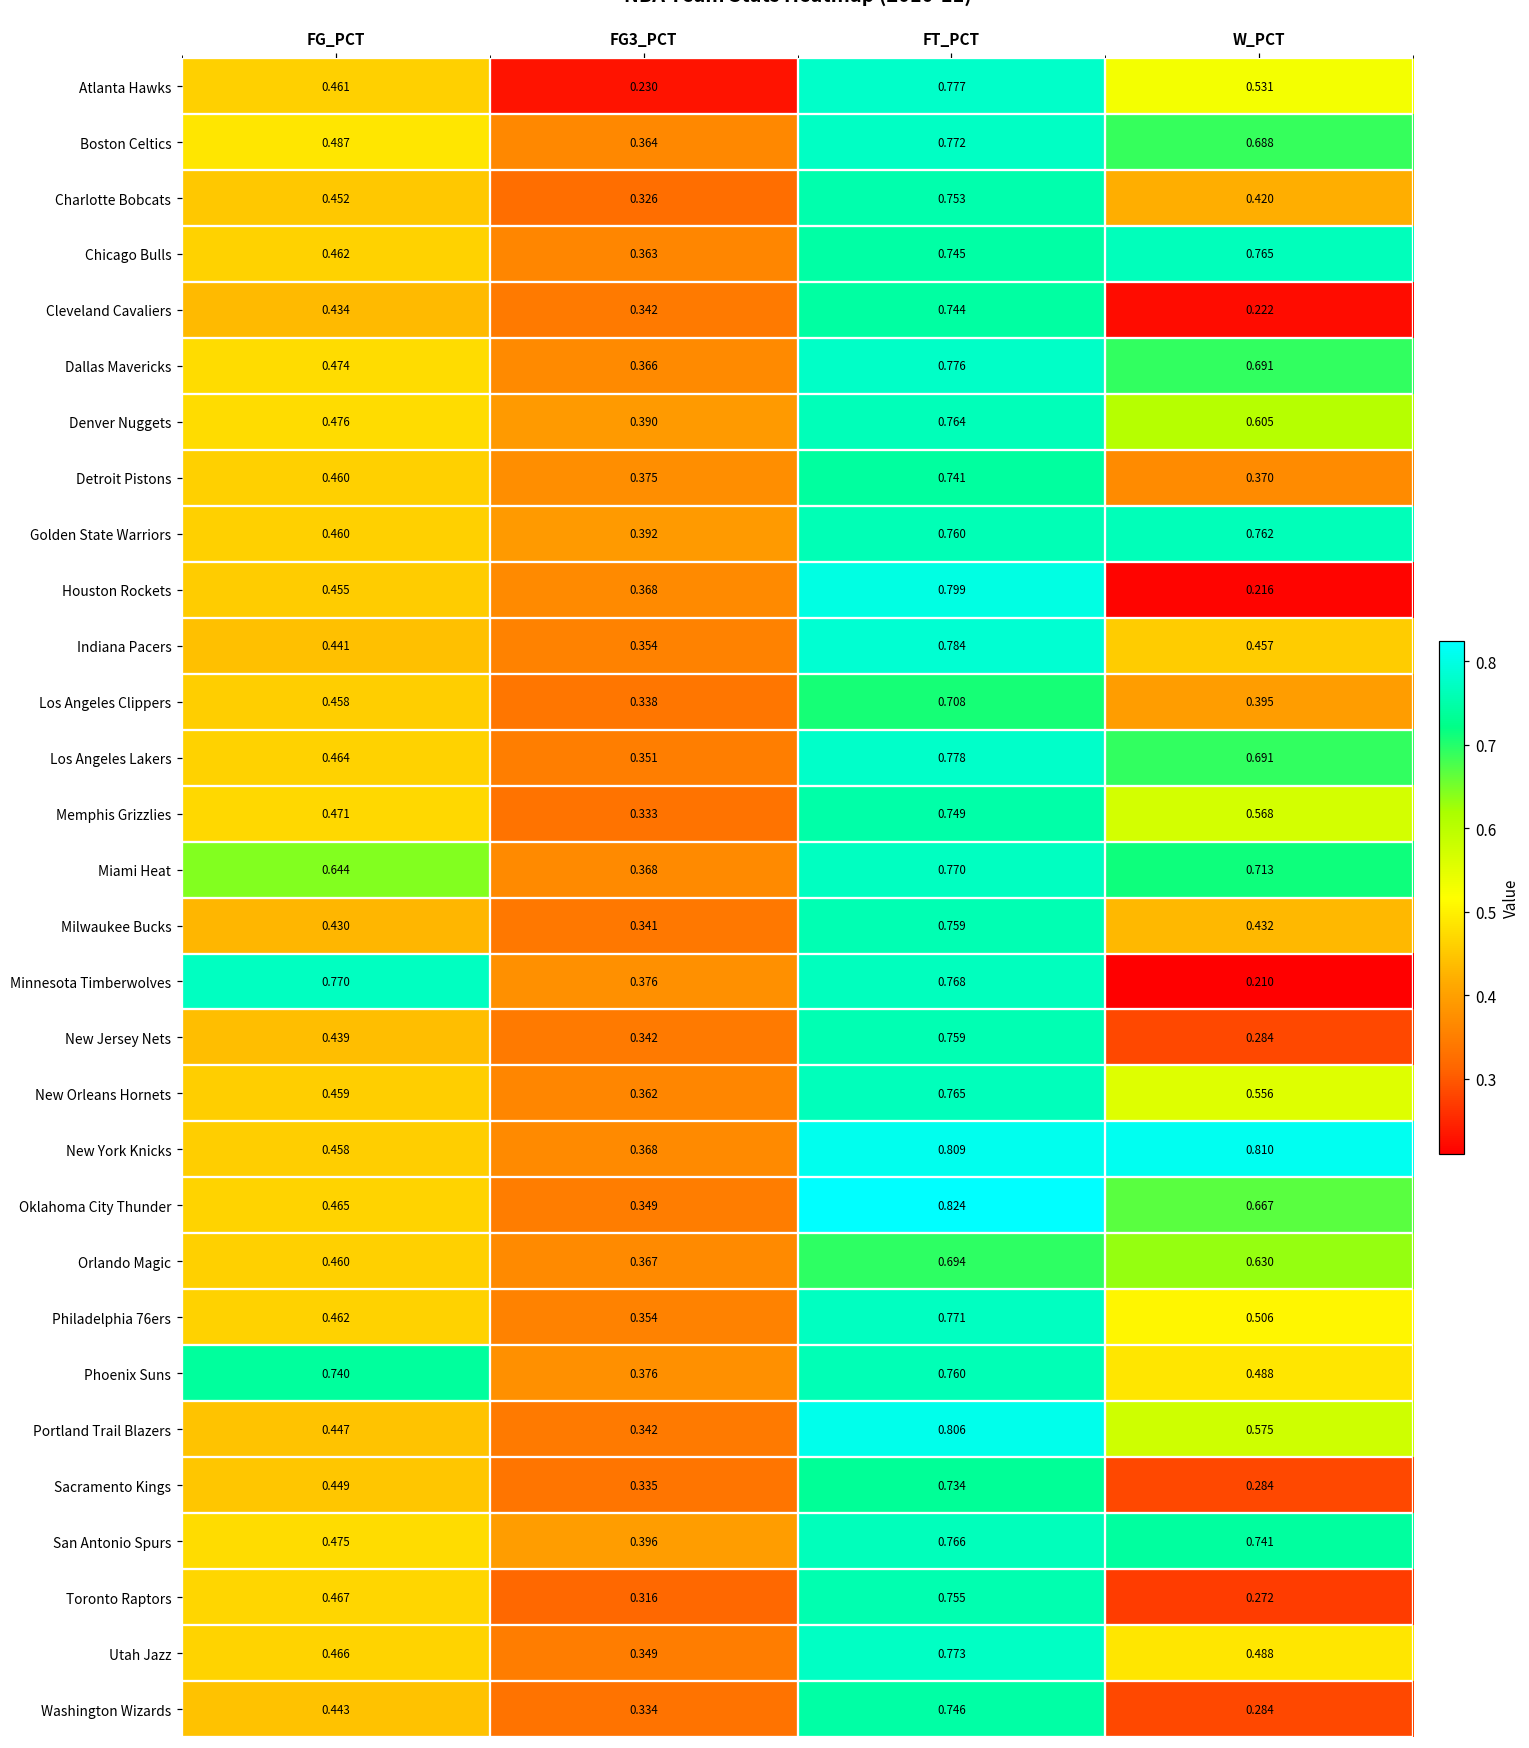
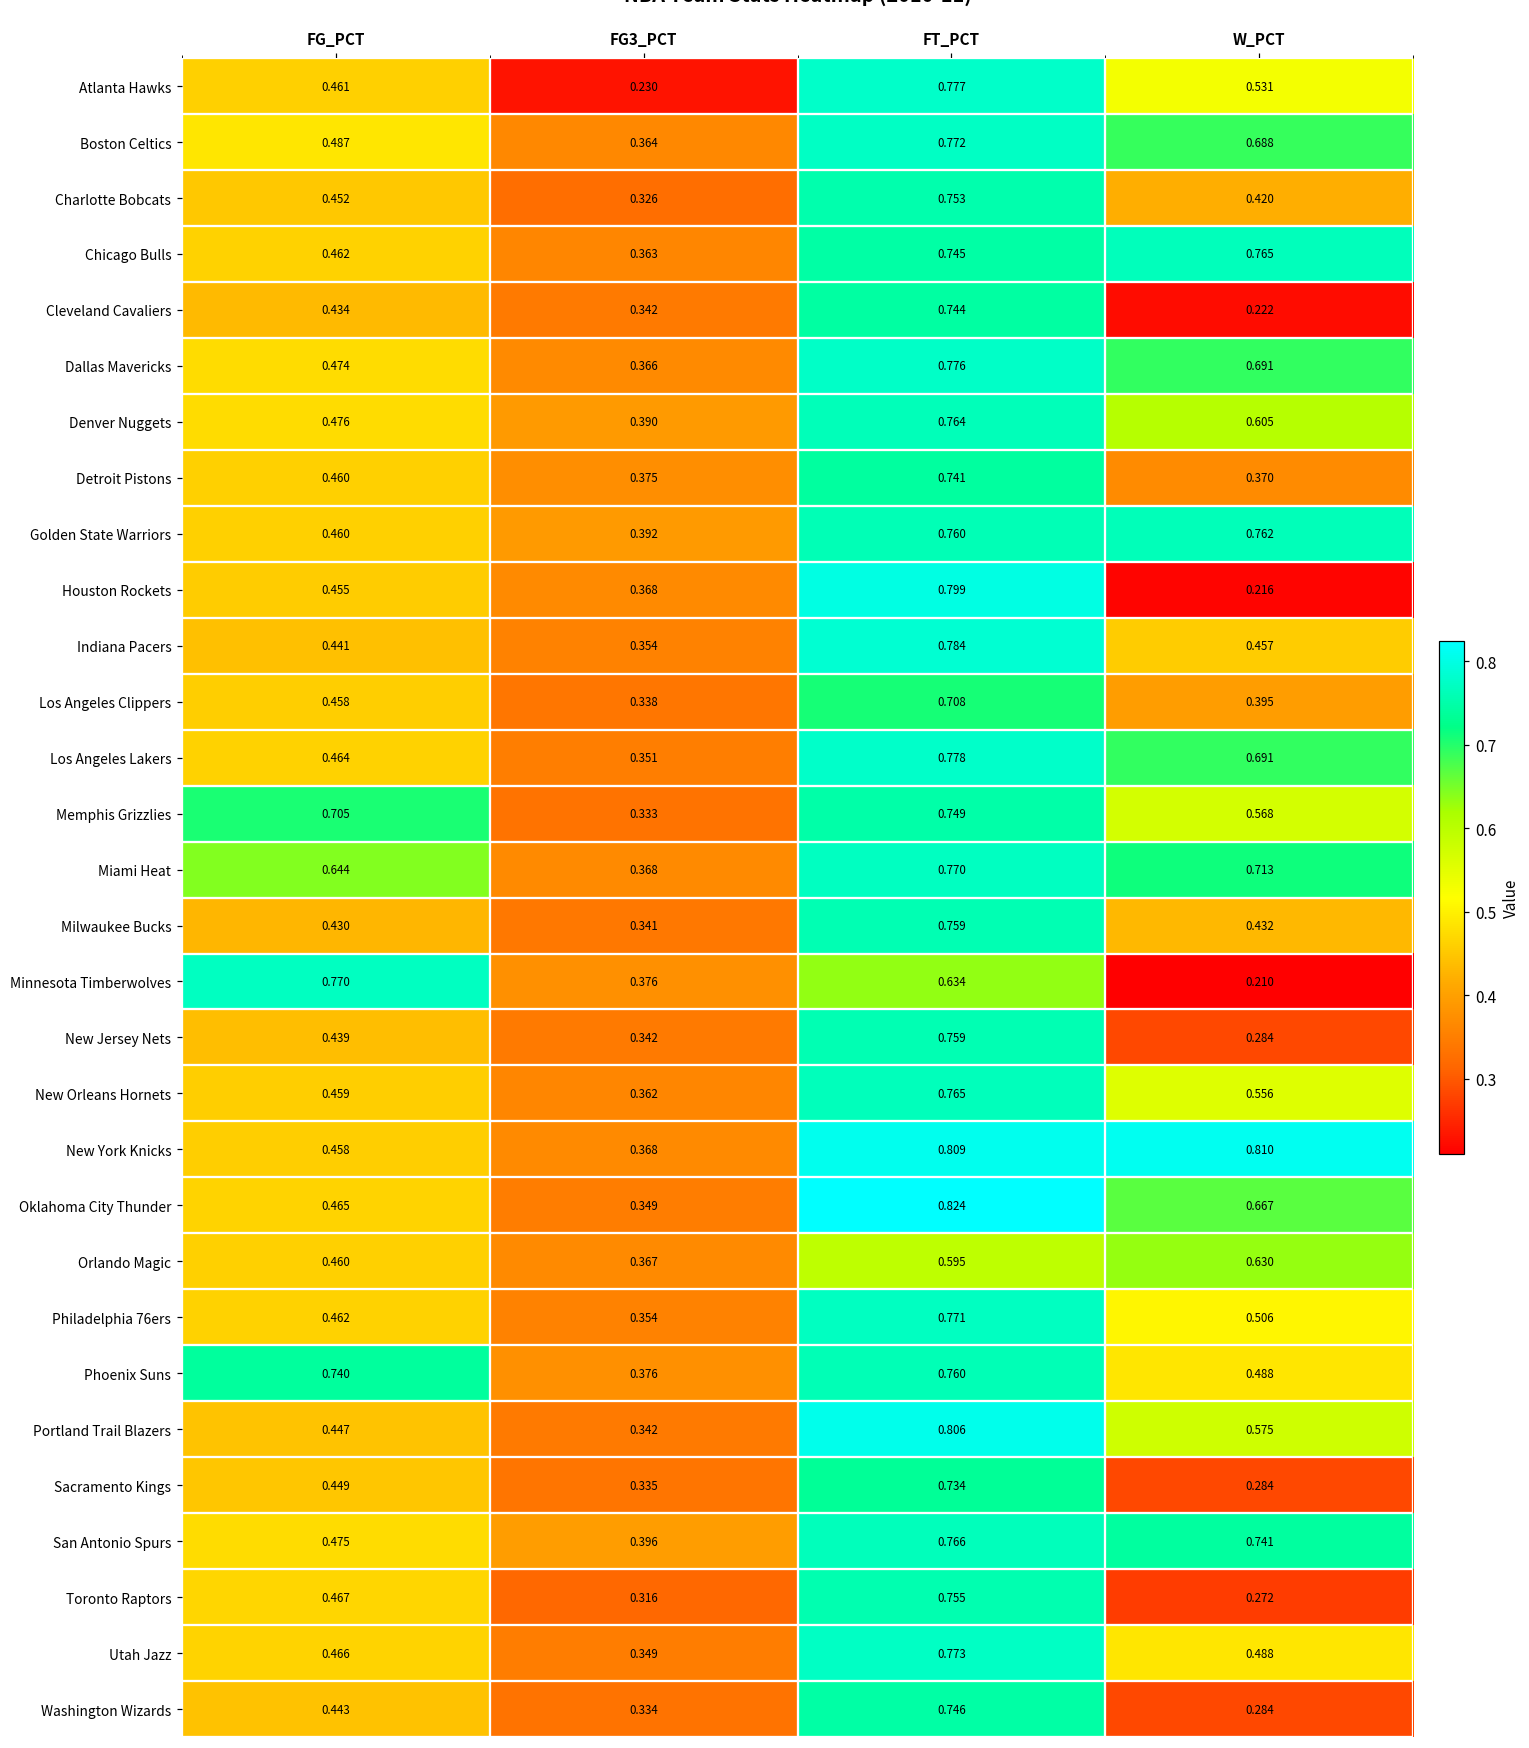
  {
    "Atlanta Hawks": {
      "FG_PCT": 0.461,
      "FG3_PCT": 0.230,
      "FT_PCT": 0.777,
      "W_PCT": 0.531
    },
    "Boston Celtics": {
      "FG_PCT": 0.487,
      "FG3_PCT": 0.364,
      "FT_PCT": 0.772,
      "W_PCT": 0.688
    },
    "Charlotte Bobcats": {
      "FG_PCT": 0.452,
      "FG3_PCT": 0.326,
      "FT_PCT": 0.753,
      "W_PCT": 0.420
    },
    "Chicago Bulls": {
      "FG_PCT": 0.462,
      "FG3_PCT": 0.363,
      "FT_PCT": 0.745,
      "W_PCT": 0.765
    },
    "Cleveland Cavaliers": {
      "FG_PCT": 0.434,
      "FG3_PCT": 0.342,
      "FT_PCT": 0.744,
      "W_PCT": 0.222
    },
    "Dallas Mavericks": {
      "FG_PCT": 0.474,
      "FG3_PCT": 0.366,
      "FT_PCT": 0.776,
      "W_PCT": 0.691
    },
    "Denver Nuggets": {
      "FG_PCT": 0.476,
      "FG3_PCT": 0.390,
      "FT_PCT": 0.764,
      "W_PCT": 0.605
    },
    "Detroit Pistons": {
      "FG_PCT": 0.460,
      "FG3_PCT": 0.375,
      "FT_PCT": 0.741,
      "W_PCT": 0.370
    },
    "Golden State Warriors": {
      "FG_PCT": 0.460,
      "FG3_PCT": 0.392,
      "FT_PCT": 0.760,
      "W_PCT": 0.762
    },
    "Houston Rockets": {
      "FG_PCT": 0.455,
      "FG3_PCT": 0.368,
      "FT_PCT": 0.799,
      "W_PCT": 0.216
    },
    "Indiana Pacers": {
      "FG_PCT": 0.441,
      "FG3_PCT": 0.354,
      "FT_PCT": 0.784,
      "W_PCT": 0.457
    },
    "Los Angeles Clippers": {
      "FG_PCT": 0.458,
      "FG3_PCT": 0.338,
      "FT_PCT": 0.708,
      "W_PCT": 0.395
    },
    "Los Angeles Lakers": {
      "FG_PCT": 0.464,
      "FG3_PCT": 0.351,
      "FT_PCT": 0.778,
      "W_PCT": 0.691
    },
    "Memphis Grizzlies": {
-     "FG_PCT": 0.471,
+     "FG_PCT": 0.705,
      "FG3_PCT": 0.333,
      "FT_PCT": 0.749,
      "W_PCT": 0.568
    },
    "Miami Heat": {
      "FG_PCT": 0.644,
      "FG3_PCT": 0.368,
      "FT_PCT": 0.770,
      "W_PCT": 0.713
    },
    "Milwaukee Bucks": {
      "FG_PCT": 0.430,
      "FG3_PCT": 0.341,
      "FT_PCT": 0.759,
      "W_PCT": 0.432
    },
    "Minnesota Timberwolves": {
      "FG_PCT": 0.770,
      "FG3_PCT": 0.376,
-     "FT_PCT": 0.768,
+     "FT_PCT": 0.634,
      "W_PCT": 0.210
    },
    "New Jersey Nets": {
      "FG_PCT": 0.439,
      "FG3_PCT": 0.342,
      "FT_PCT": 0.759,
      "W_PCT": 0.284
    },
    "New Orleans Hornets": {
      "FG_PCT": 0.459,
      "FG3_PCT": 0.362,
      "FT_PCT": 0.765,
      "W_PCT": 0.556
    },
    "New York Knicks": {
      "FG_PCT": 0.458,
      "FG3_PCT": 0.368,
      "FT_PCT": 0.809,
      "W_PCT": 0.810
    },
    "Oklahoma City Thunder": {
      "FG_PCT": 0.465,
      "FG3_PCT": 0.349,
      "FT_PCT": 0.824,
      "W_PCT": 0.667
    },
    "Orlando Magic": {
      "FG_PCT": 0.460,
      "FG3_PCT": 0.367,
-     "FT_PCT": 0.694,
+     "FT_PCT": 0.595,
      "W_PCT": 0.630
    },
    "Philadelphia 76ers": {
      "FG_PCT": 0.462,
      "FG3_PCT": 0.354,
      "FT_PCT": 0.771,
      "W_PCT": 0.506
    },
    "Phoenix Suns": {
      "FG_PCT": 0.740,
      "FG3_PCT": 0.376,
      "FT_PCT": 0.760,
      "W_PCT": 0.488
    },
    "Portland Trail Blazers": {
      "FG_PCT": 0.447,
      "FG3_PCT": 0.342,
      "FT_PCT": 0.806,
      "W_PCT": 0.575
    },
    "Sacramento Kings": {
      "FG_PCT": 0.449,
      "FG3_PCT": 0.335,
      "FT_PCT": 0.734,
      "W_PCT": 0.284
    },
    "San Antonio Spurs": {
      "FG_PCT": 0.475,
      "FG3_PCT": 0.396,
      "FT_PCT": 0.766,
      "W_PCT": 0.741
    },
    "Toronto Raptors": {
      "FG_PCT": 0.467,
      "FG3_PCT": 0.316,
      "FT_PCT": 0.755,
      "W_PCT": 0.272
    },
    "Utah Jazz": {
      "FG_PCT": 0.466,
      "FG3_PCT": 0.349,
      "FT_PCT": 0.773,
      "W_PCT": 0.488
    },
    "Washington Wizards": {
      "FG_PCT": 0.443,
      "FG3_PCT": 0.334,
      "FT_PCT": 0.746,
      "W_PCT": 0.284
    }
  }
